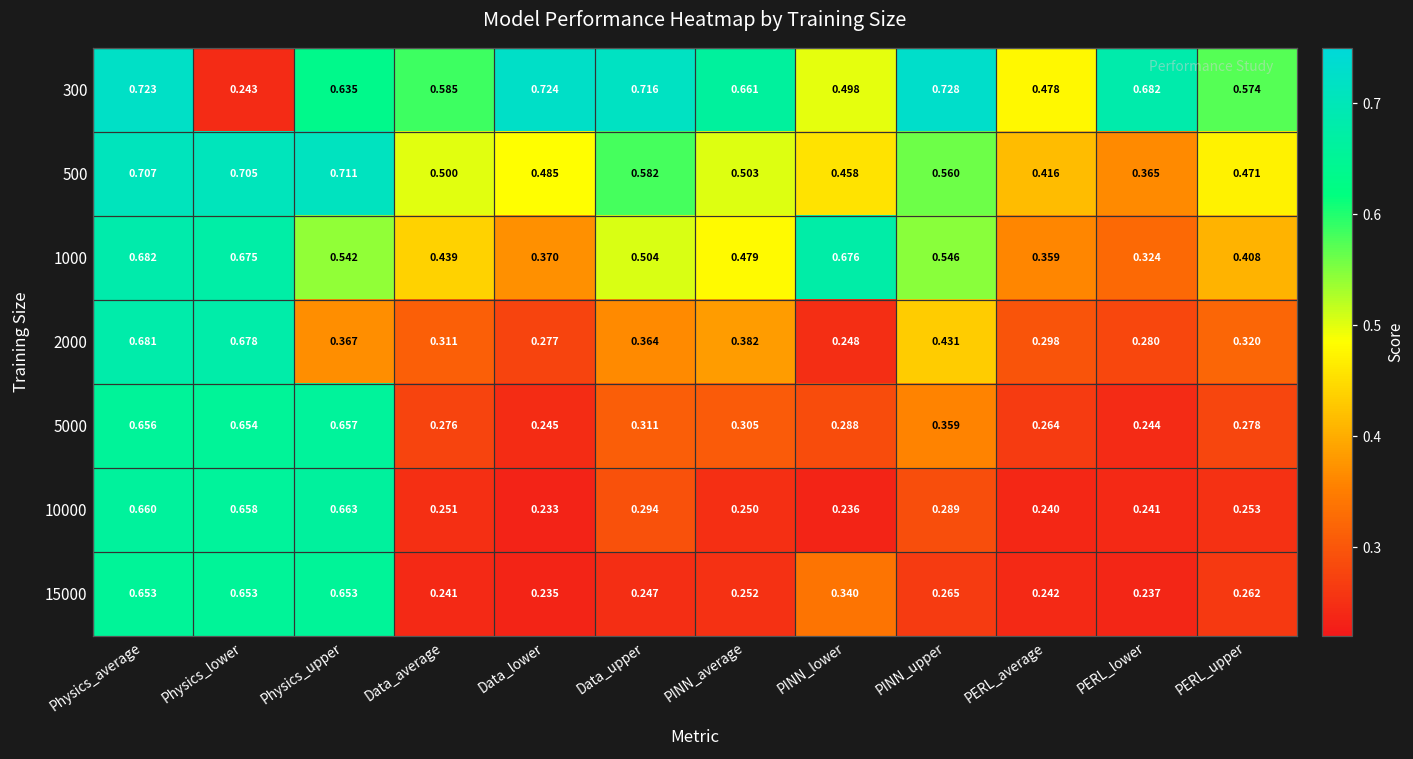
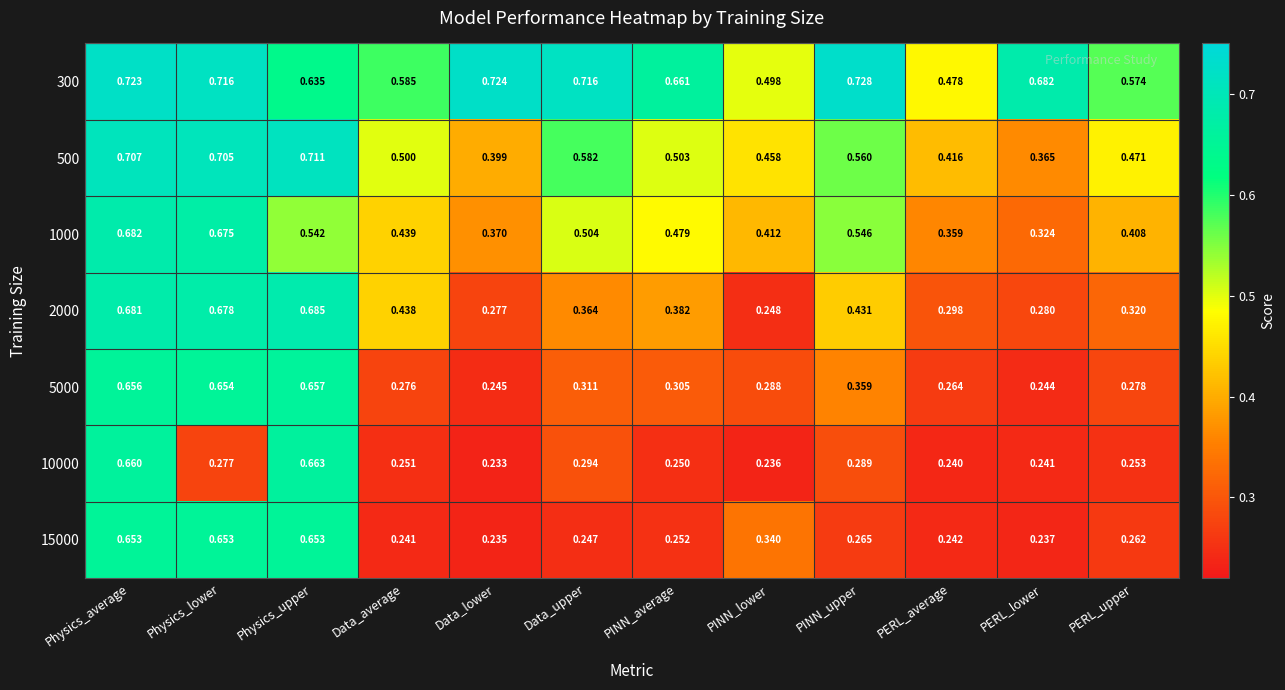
  {
    "300": {
      "Physics_average": 0.723,
-     "Physics_lower": 0.243,
+     "Physics_lower": 0.716,
      "Physics_upper": 0.635,
      "Data_average": 0.585,
      "Data_lower": 0.724,
      "Data_upper": 0.716,
      "PINN_average": 0.661,
      "PINN_lower": 0.498,
      "PINN_upper": 0.728,
      "PERL_average": 0.478,
      "PERL_lower": 0.682
    },
    "500": {
      "Physics_average": 0.707,
      "Physics_lower": 0.705,
      "Physics_upper": 0.711,
      "Data_average": 0.500,
-     "Data_lower": 0.485,
+     "Data_lower": 0.399,
      "Data_upper": 0.582,
      "PINN_average": 0.503,
      "PINN_lower": 0.458,
      "PINN_upper": 0.560,
      "PERL_average": 0.416,
      "PERL_lower": 0.365,
      "PERL_upper": 0.471
    },
    "1000": {
      "Physics_average": 0.682,
      "Physics_lower": 0.675,
      "Physics_upper": 0.542,
      "Data_average": 0.439,
      "Data_lower": 0.370,
      "Data_upper": 0.504,
      "PINN_average": 0.479,
-     "PINN_lower": 0.676,
+     "PINN_lower": 0.412,
      "PINN_upper": 0.546,
      "PERL_average": 0.359,
      "PERL_lower": 0.324,
      "PERL_upper": 0.408
    },
    "2000": {
      "Physics_average": 0.681,
      "Physics_lower": 0.678,
-     "Physics_upper": 0.367,
-     "Data_average": 0.311,
+     "Physics_upper": 0.685,
+     "Data_average": 0.438,
      "Data_lower": 0.277,
      "Data_upper": 0.364,
      "PINN_average": 0.382,
      "PINN_lower": 0.248,
      "PINN_upper": 0.431,
      "PERL_average": 0.298,
      "PERL_lower": 0.280,
      "PERL_upper": 0.320
    },
    "5000": {
      "Physics_average": 0.656,
      "Physics_lower": 0.654,
      "Physics_upper": 0.657,
      "Data_average": 0.276,
      "Data_lower": 0.245,
      "Data_upper": 0.311,
      "PINN_average": 0.305,
      "PINN_lower": 0.288,
      "PINN_upper": 0.359,
      "PERL_average": 0.264,
      "PERL_lower": 0.244,
      "PERL_upper": 0.278
    },
    "10000": {
      "Physics_average": 0.660,
-     "Physics_lower": 0.658,
+     "Physics_lower": 0.277,
      "Physics_upper": 0.663,
      "Data_average": 0.251,
      "Data_lower": 0.233,
      "Data_upper": 0.294,
      "PINN_average": 0.250,
      "PINN_lower": 0.236,
      "PINN_upper": 0.289,
      "PERL_average": 0.240,
      "PERL_lower": 0.241,
      "PERL_upper": 0.253
    },
    "15000": {
      "Physics_average": 0.653,
      "Physics_lower": 0.653,
      "Physics_upper": 0.653,
      "Data_average": 0.241,
      "Data_lower": 0.235,
      "Data_upper": 0.247,
      "PINN_average": 0.252,
      "PINN_lower": 0.340,
      "PINN_upper": 0.265,
      "PERL_average": 0.242,
      "PERL_lower": 0.237,
      "PERL_upper": 0.262
    }
  }
